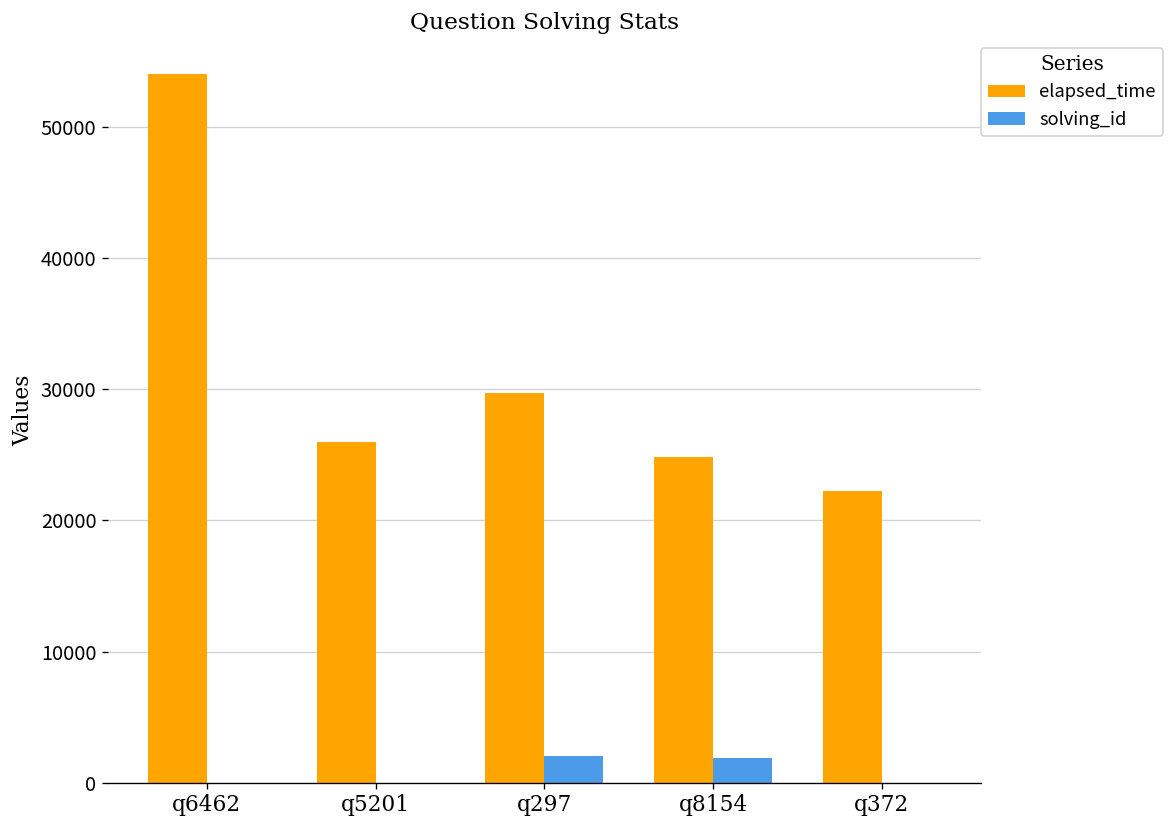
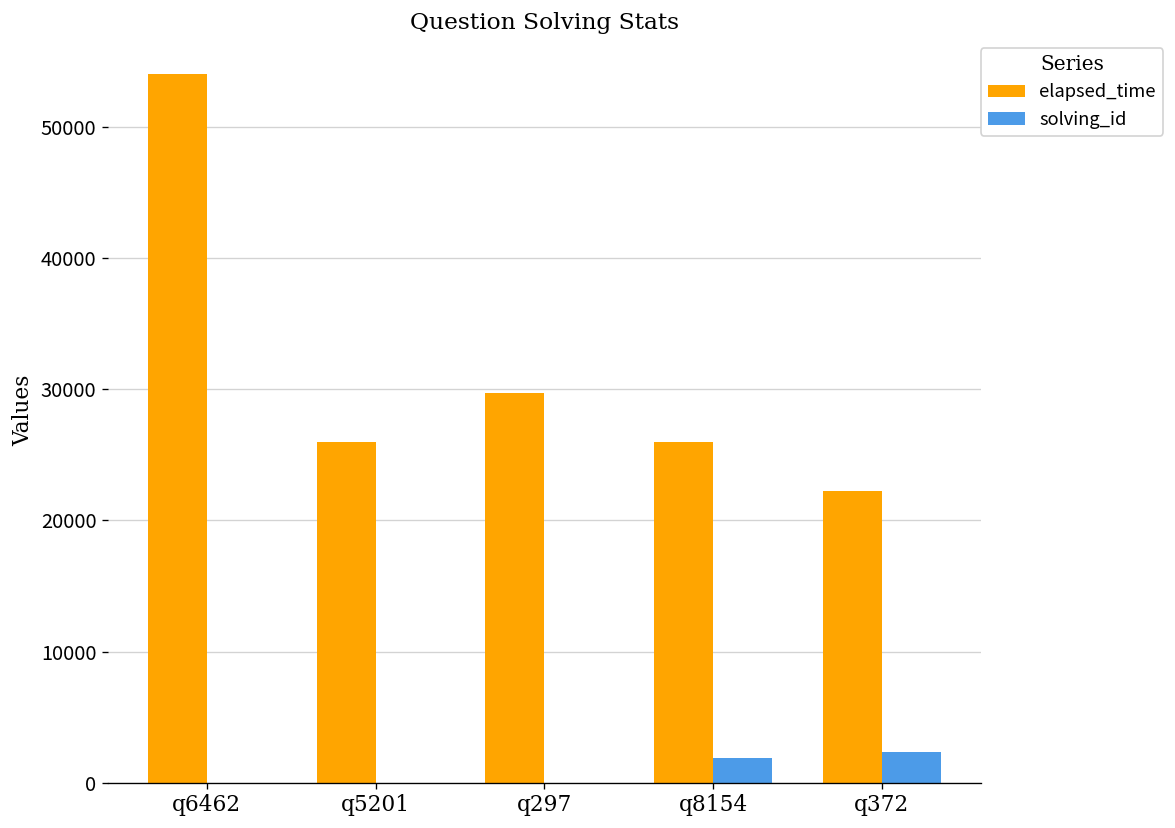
  {
    "elapsed_time": {
      "q6462": 54000,
      "q5201": 26000,
      "q297": 29700,
-     "q8154": 24800,
+     "q8154": 26000,
      "q372": 22200
    },
    "solving_id": {
-     "q297": 2000,
+     "q297": 0,
      "q8154": 1900,
-     "q372": 0
+     "q372": 2300
    }
  }
